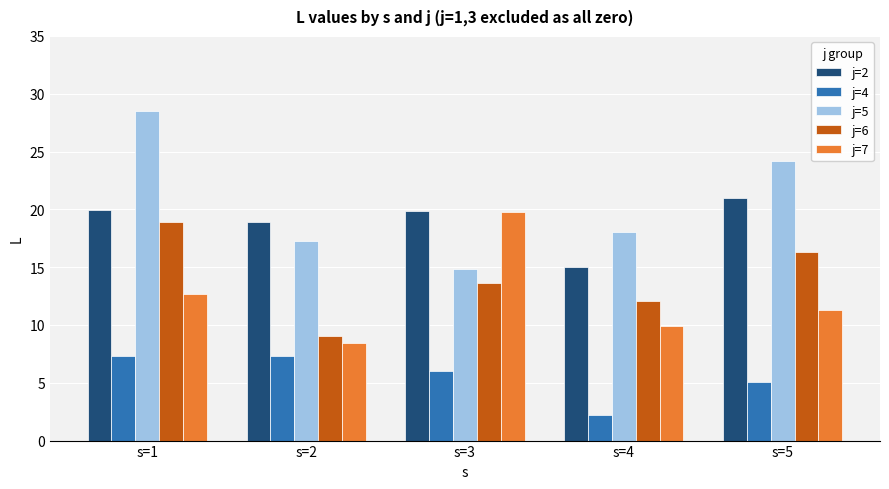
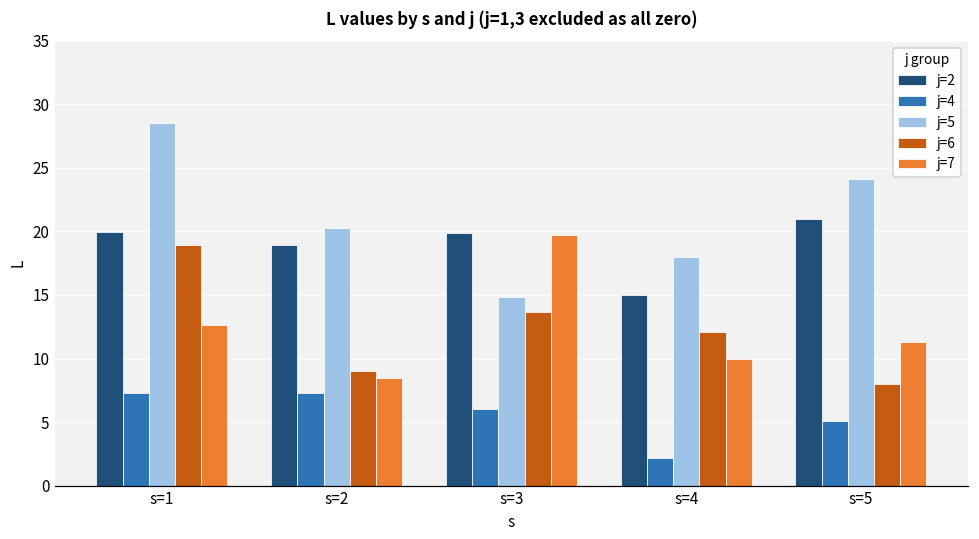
  {
    "j=2": {
      "s=1": 19.9,
      "s=2": 18.9,
      "s=3": 19.9,
      "s=4": 15.0,
      "s=5": 21.0
    },
    "j=4": {
      "s=1": 7.3,
      "s=2": 7.3,
      "s=3": 6.0,
      "s=4": 2.2,
      "s=5": 5.1
    },
    "j=5": {
      "s=1": 28.6,
-     "s=2": 17.3,
+     "s=2": 20.3,
      "s=3": 14.9,
      "s=4": 18.0,
      "s=5": 24.2
    },
    "j=6": {
      "s=1": 18.9,
      "s=2": 9.0,
      "s=3": 13.7,
      "s=4": 12.1,
-     "s=5": 16.3
+     "s=5": 8.0
    },
    "j=7": {
      "s=1": 12.6,
      "s=2": 8.5,
      "s=3": 19.7,
      "s=4": 9.9,
      "s=5": 11.3
    }
  }
